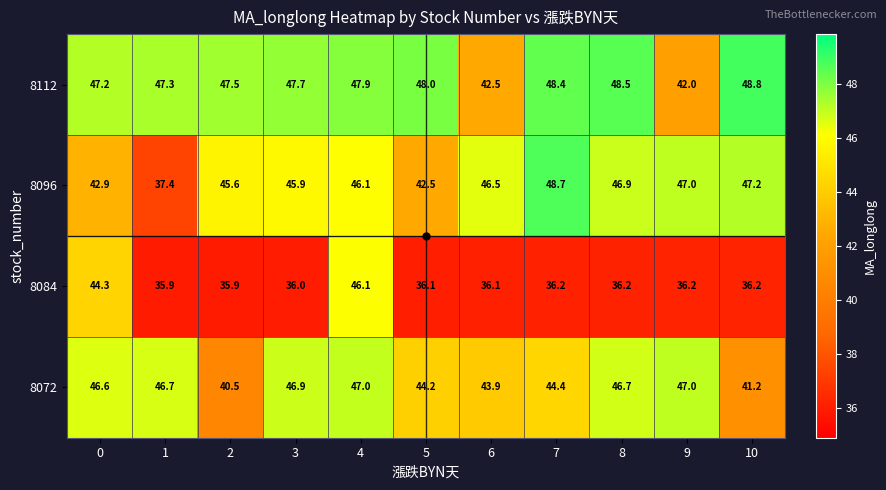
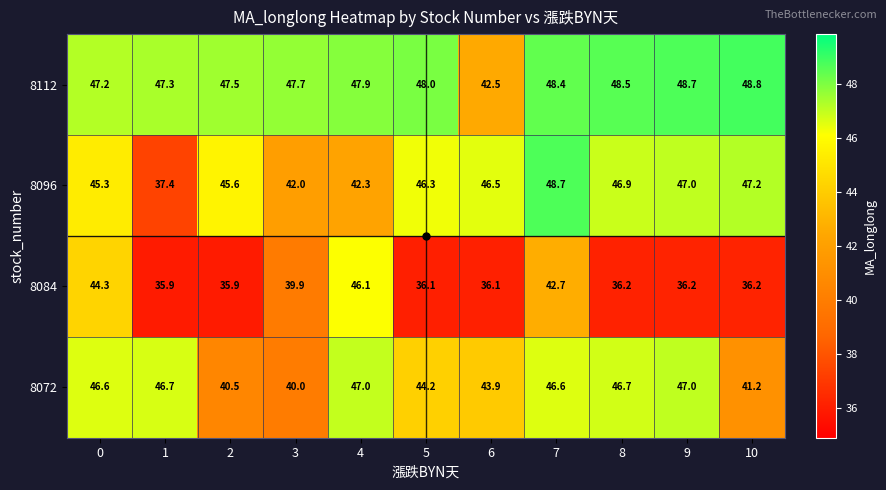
  {
    "8112": {
      "0": 47.2,
      "1": 47.3,
      "2": 47.5,
      "3": 47.7,
      "4": 47.9,
      "5": 48.0,
      "6": 42.5,
      "7": 48.4,
      "8": 48.5,
-     "9": 42.0,
+     "9": 48.7,
      "10": 48.8
    },
    "8096": {
-     "0": 42.9,
+     "0": 45.3,
      "1": 37.4,
      "2": 45.6,
-     "3": 45.9,
-     "4": 46.1,
-     "5": 42.5,
+     "3": 42.0,
+     "4": 42.3,
+     "5": 46.3,
      "6": 46.5,
      "7": 48.7,
      "8": 46.9,
      "9": 47.0,
      "10": 47.2
    },
    "8084": {
      "0": 44.3,
      "1": 35.9,
      "2": 35.9,
-     "3": 36.0,
+     "3": 39.9,
      "4": 46.1,
      "5": 36.1,
      "6": 36.1,
-     "7": 36.2,
+     "7": 42.7,
      "8": 36.2,
      "9": 36.2,
      "10": 36.2
    },
    "8072": {
      "0": 46.6,
      "1": 46.7,
      "2": 40.5,
-     "3": 46.9,
+     "3": 40.0,
      "4": 47.0,
      "5": 44.2,
      "6": 43.9,
-     "7": 44.4,
+     "7": 46.6,
      "8": 46.7,
      "9": 47.0,
      "10": 41.2
    }
  }
